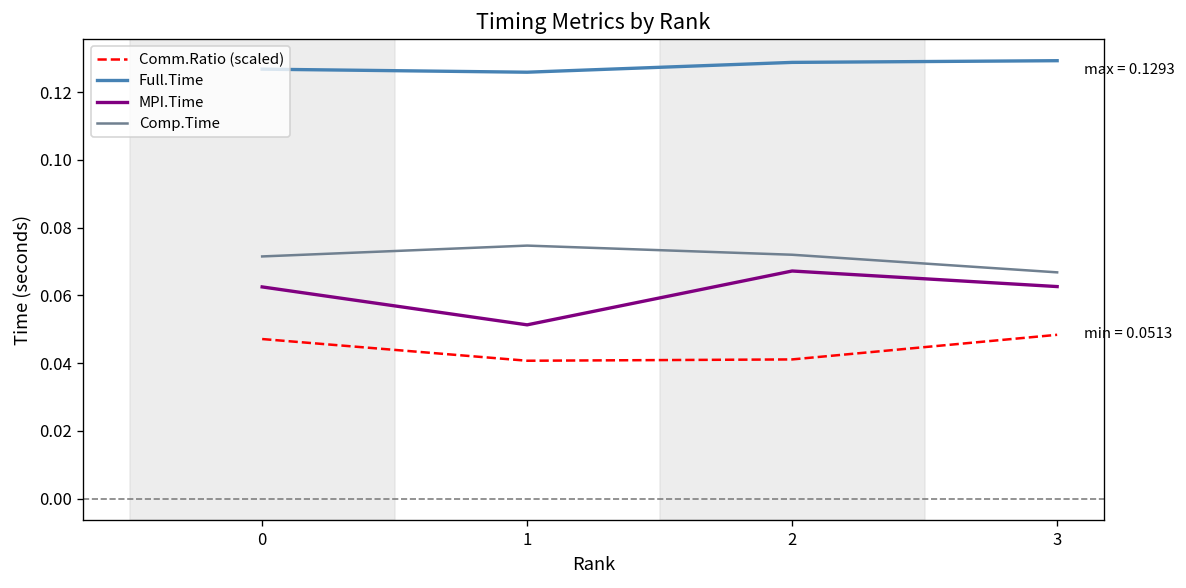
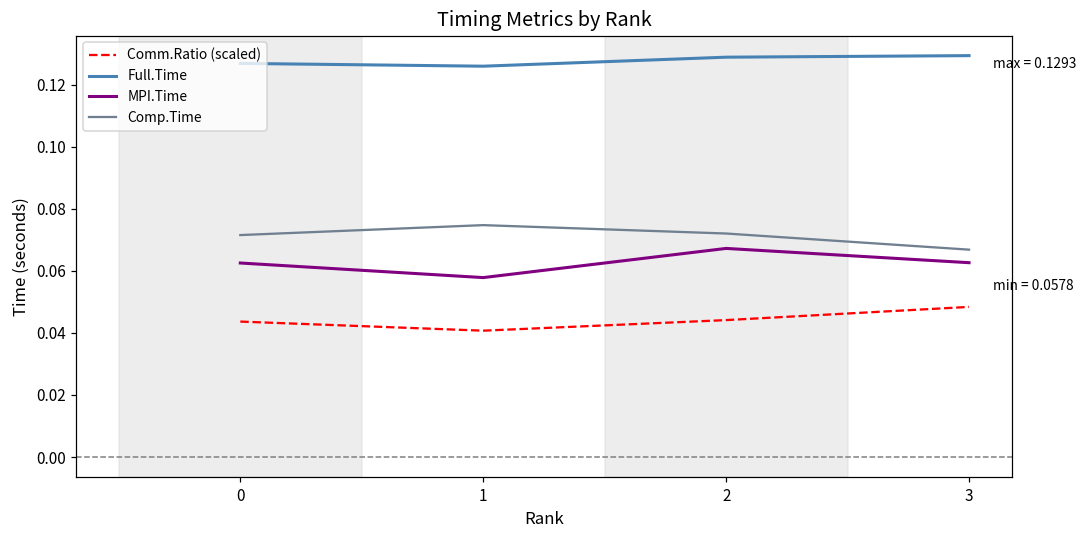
  {
    "Comm.Ratio (scaled)": {
-     "0": 0.047,
+     "0": 0.044,
      "1": 0.041,
-     "2": 0.041,
+     "2": 0.044,
      "3": 0.048
    },
    "MPI.Time": {
-     "1": 0.0513
+     "1": 0.0578
    }
  }
